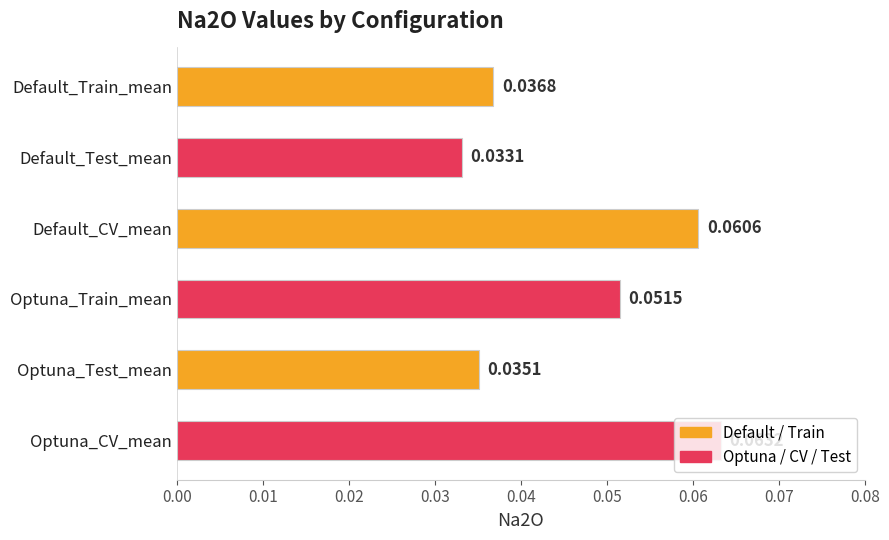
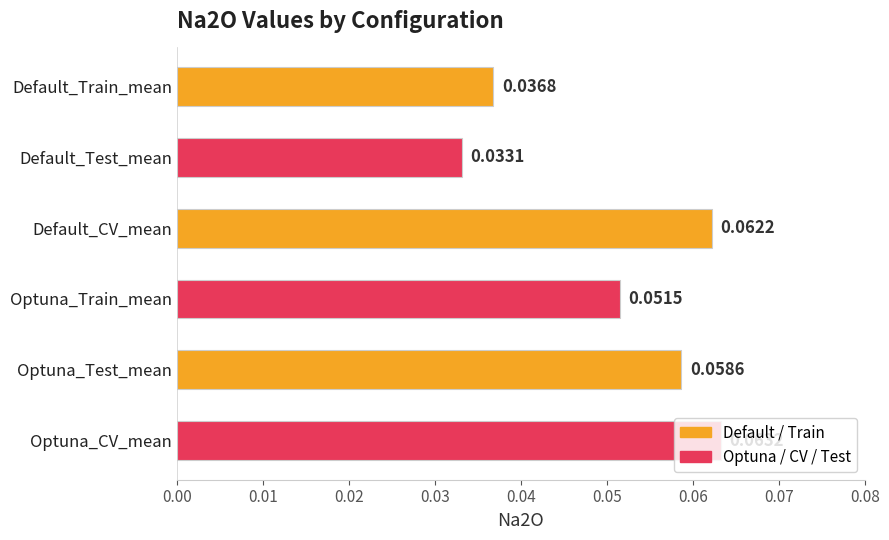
  {
    "Default_Train_mean": 0.0368,
    "Default_Test_mean": 0.0331,
-   "Default_CV_mean": 0.0606,
+   "Default_CV_mean": 0.0622,
    "Optuna_Train_mean": 0.0515,
-   "Optuna_Test_mean": 0.0351
+   "Optuna_Test_mean": 0.0586
  }
